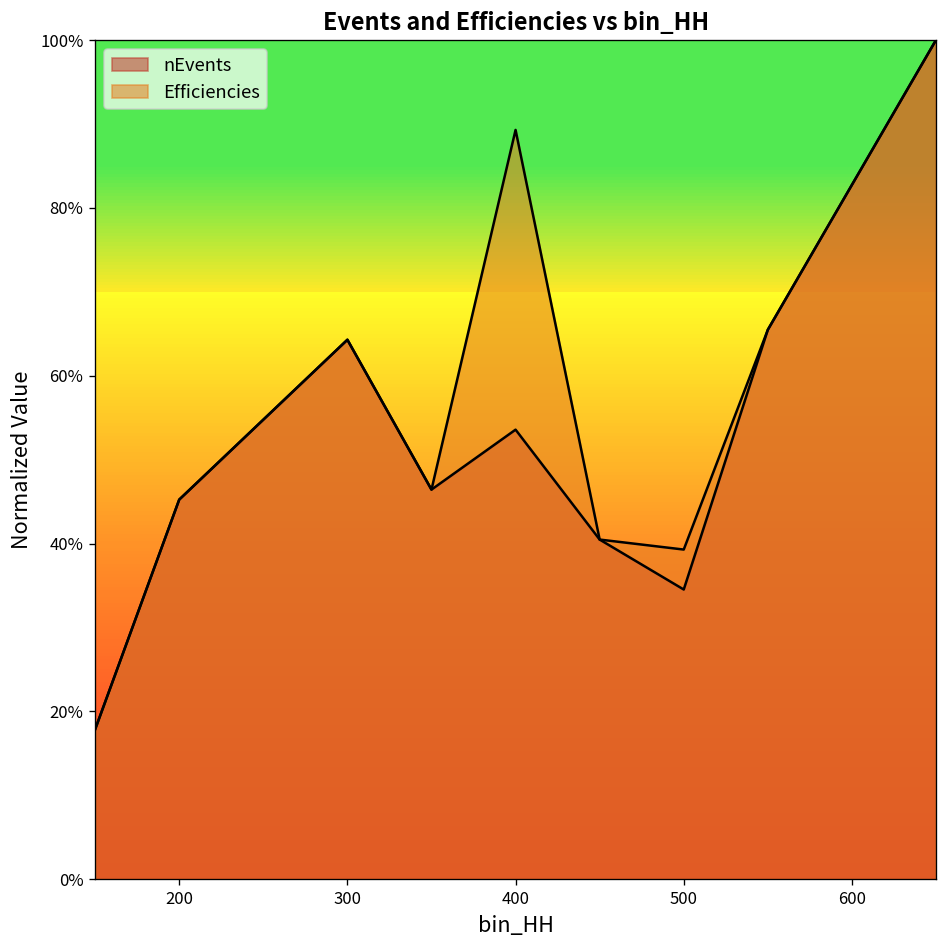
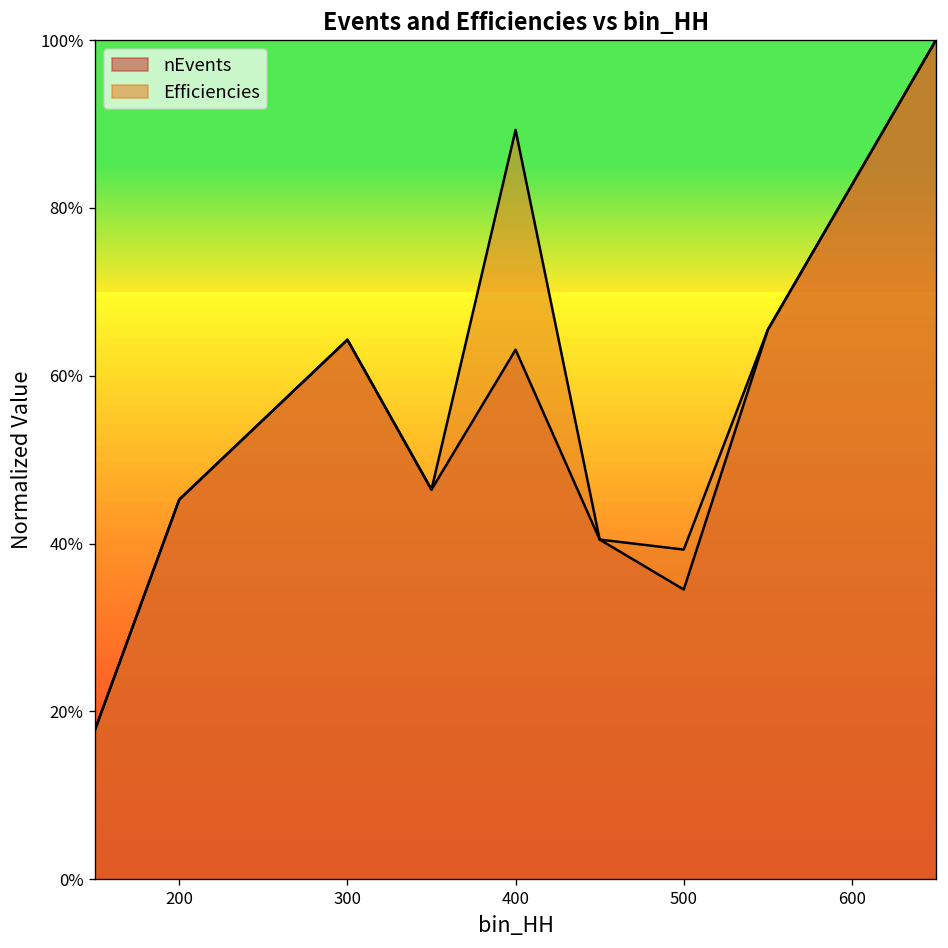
  {
    "nEvents": {
-     "400": "54%",
+     "400": "63%",
      "500": "35%"
    },
    "Efficiencies": {
      "400": "89%",
      "500": "39%"
    }
  }
